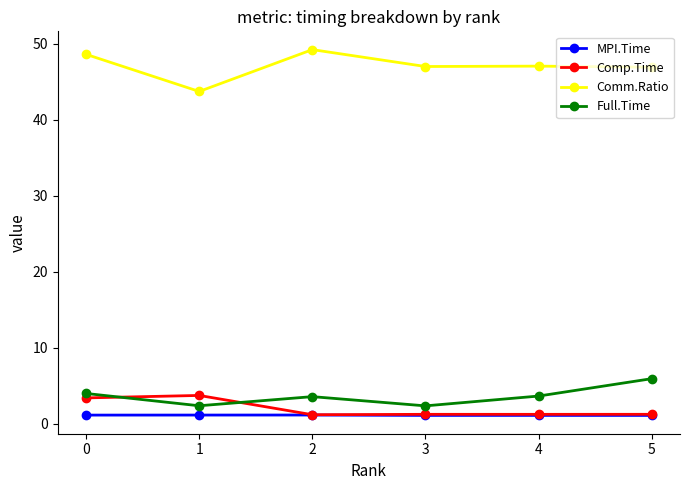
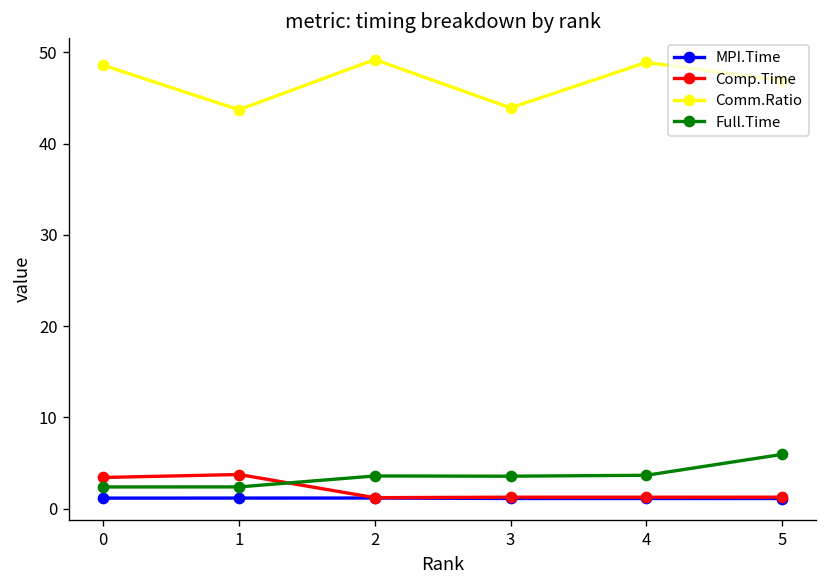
  {
    "MPI.Time": {
      "0": 1,
      "1": 1
    },
    "Comp.Time": {
      "0": 3,
      "1": 4
    },
    "Comm.Ratio": {
      "0": 49,
      "1": 44,
      "2": 49,
-     "3": 47,
-     "4": 47
+     "3": 44,
+     "4": 49
    },
    "Full.Time": {
-     "0": 4,
+     "0": 2,
      "1": 2,
      "2": 4,
-     "3": 2,
+     "3": 4,
      "4": 4,
      "5": 6
    }
  }
